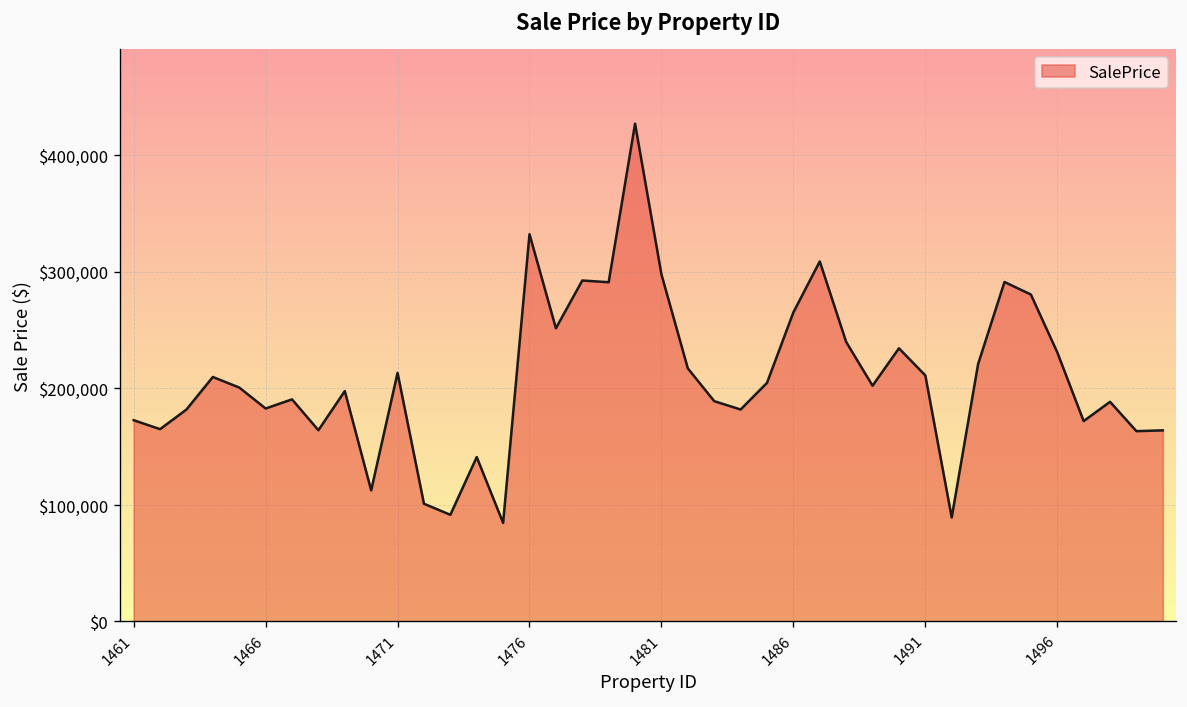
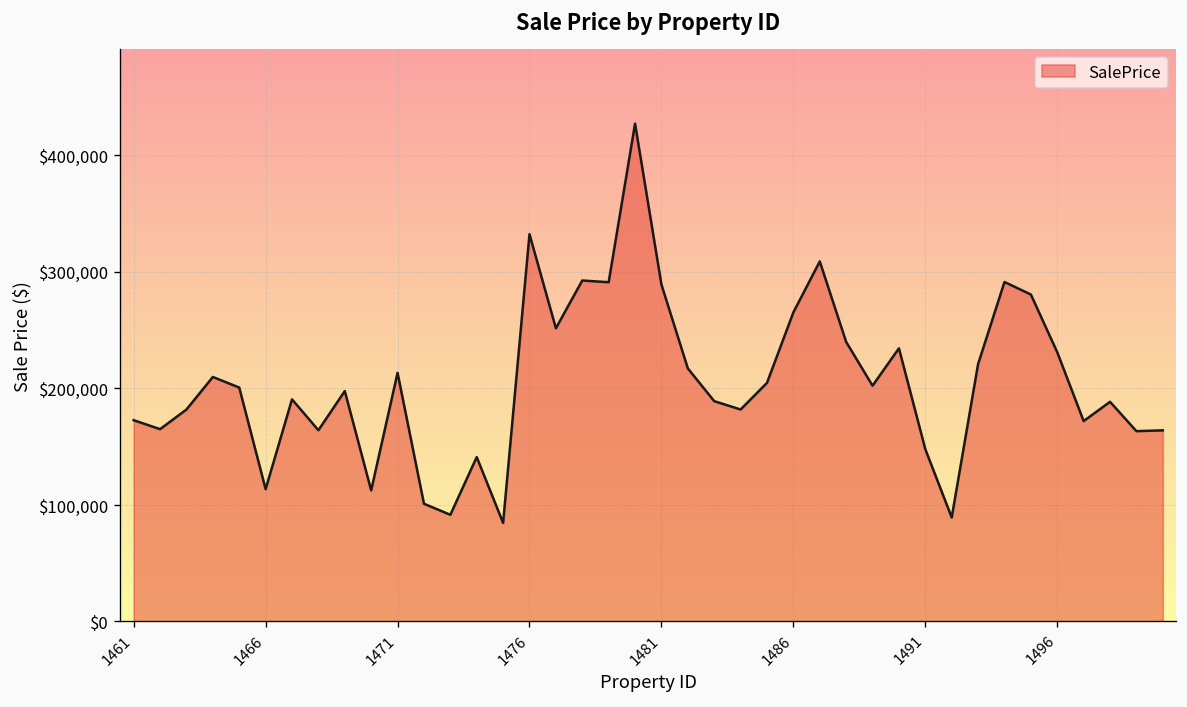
  {
    "1461": "$170,000",
-   "1466": "$180,000",
+   "1466": "$110,000",
    "1471": "$210,000",
    "1476": "$330,000",
-   "1481": "$300,000",
+   "1481": "$290,000",
    "1486": "$270,000",
-   "1491": "$210,000",
+   "1491": "$150,000",
    "1496": "$230,000"
  }
